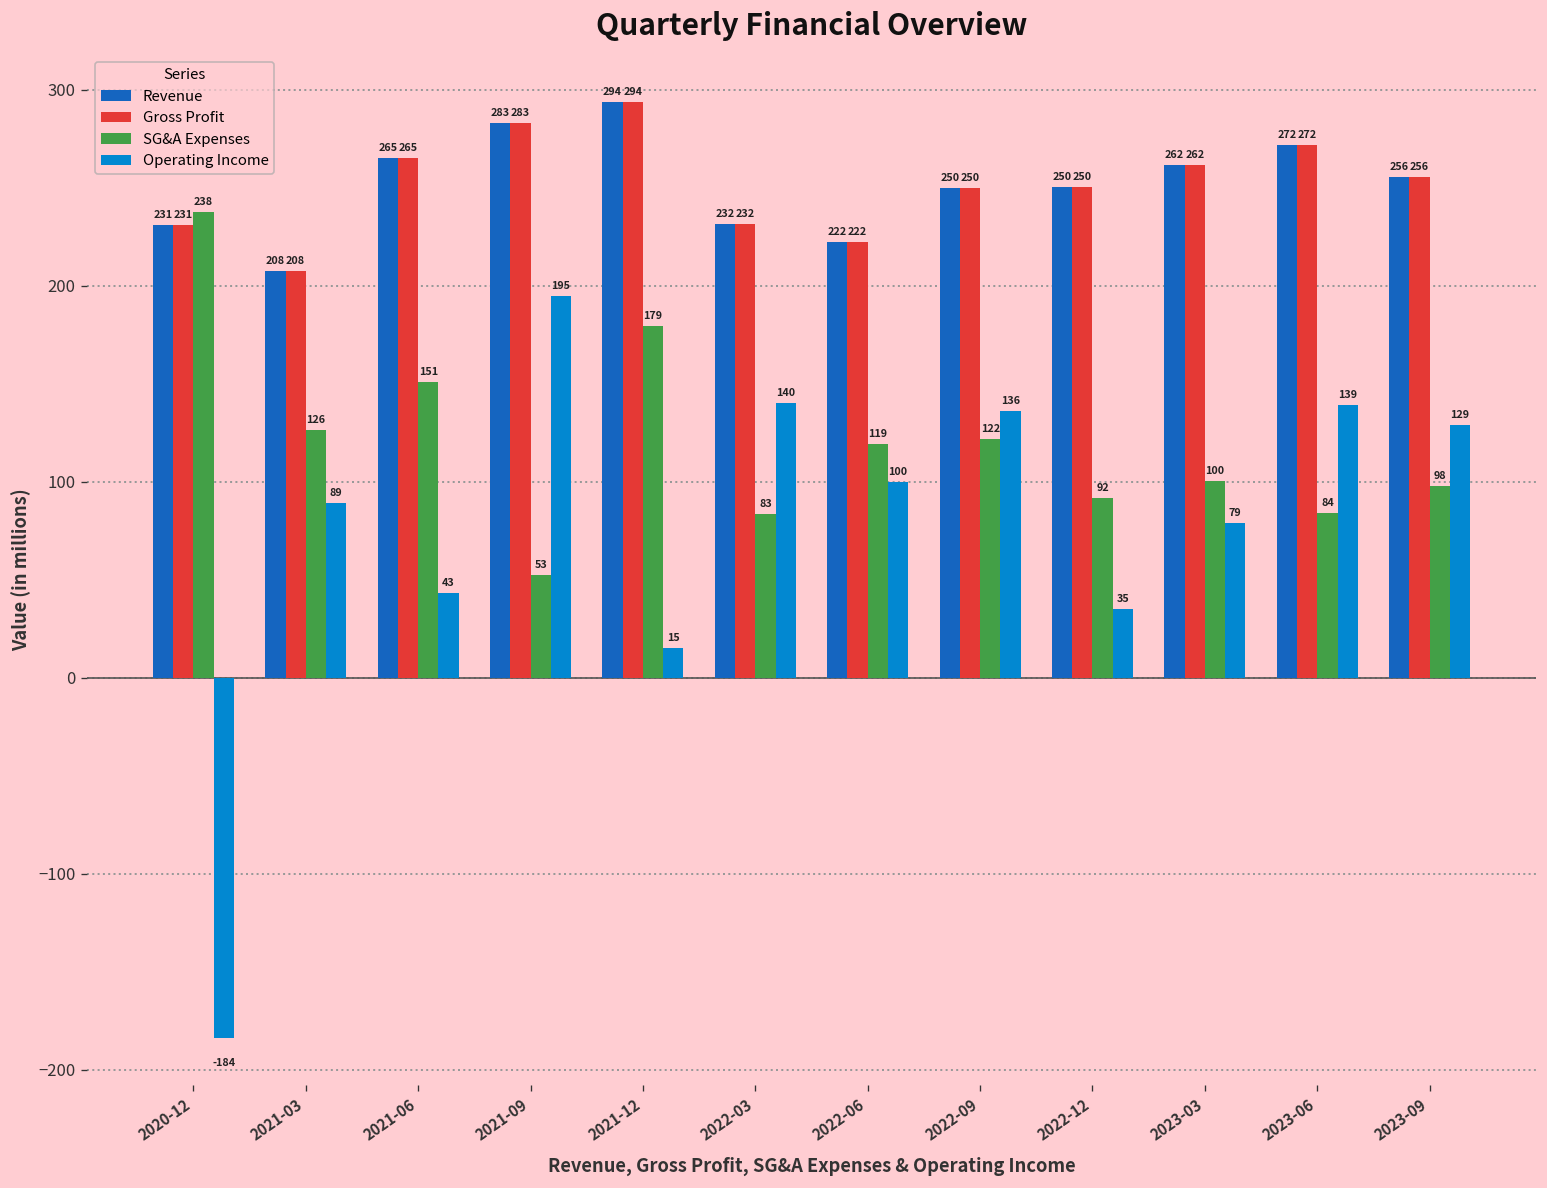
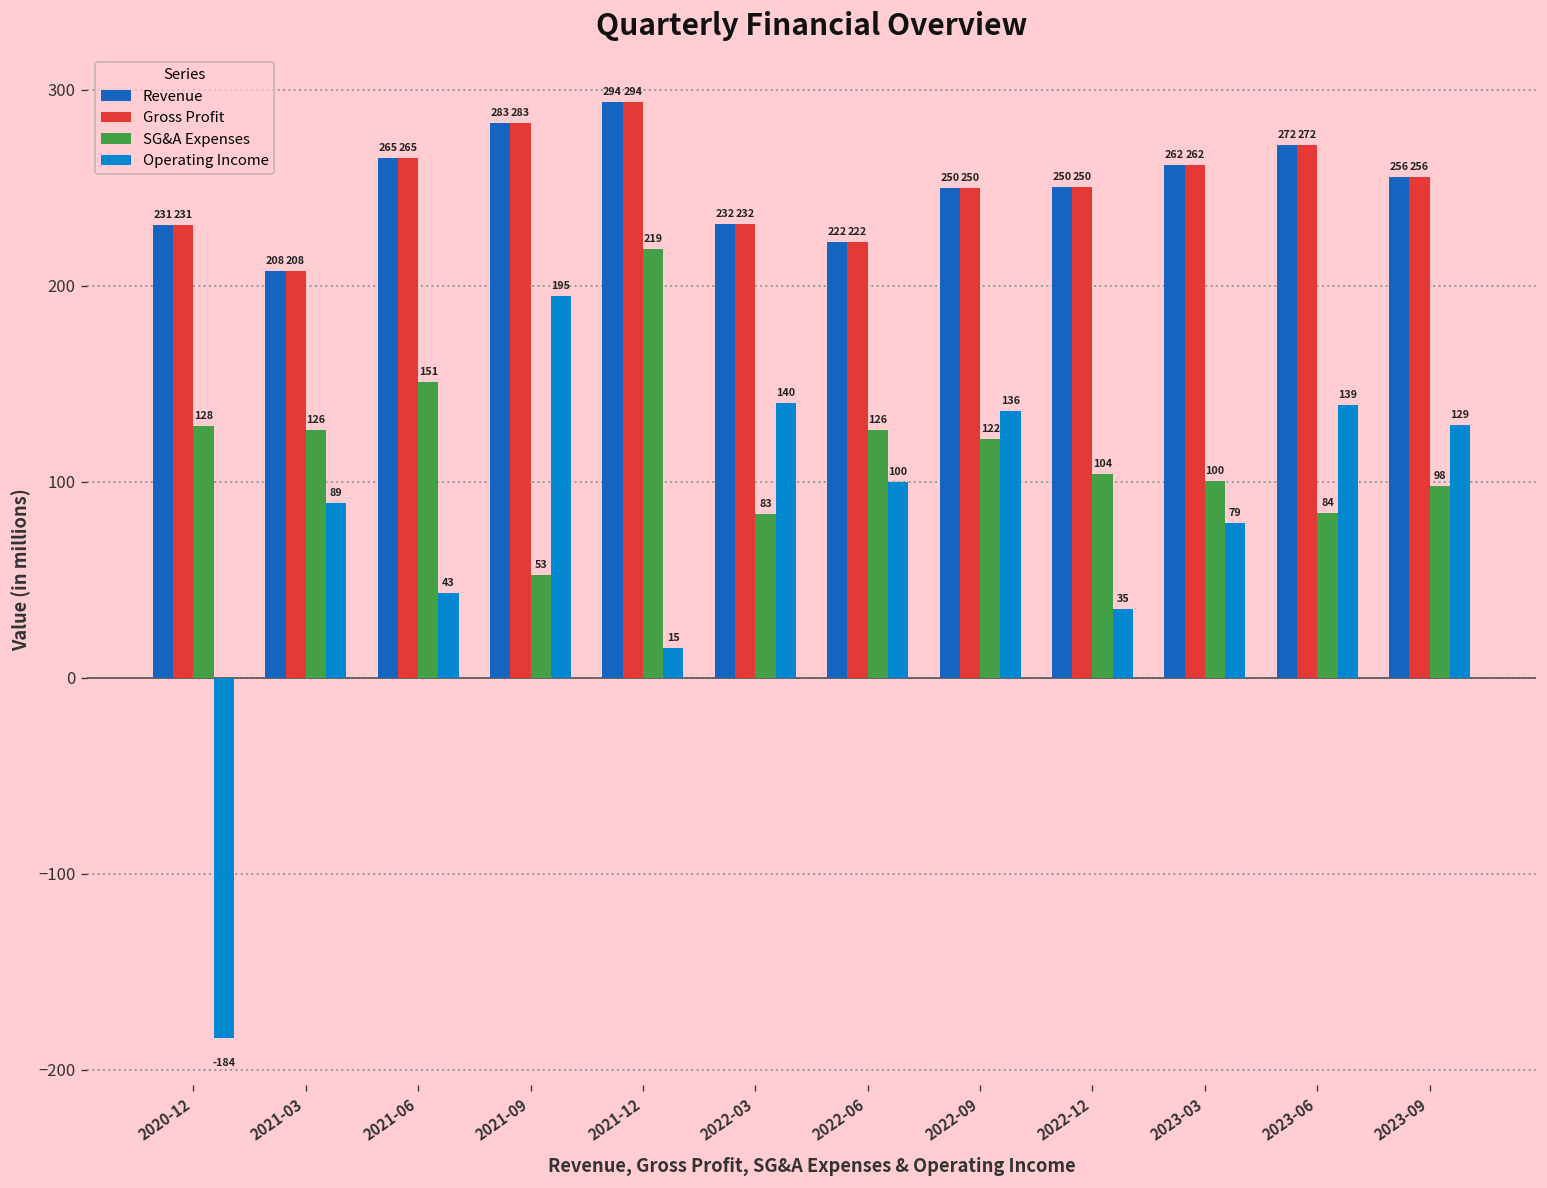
  {
    "Gross Profit": {
      "2020-12": 231,
      "2021-03": 208,
      "2021-06": 265,
      "2021-09": 283,
      "2021-12": 294,
      "2022-03": 232,
      "2022-06": 222,
      "2022-09": 250,
      "2022-12": 250,
      "2023-03": 262,
      "2023-06": 272,
      "2023-09": 256
    },
    "SG&A Expenses": {
-     "2020-12": 238,
+     "2020-12": 128,
      "2021-03": 126,
      "2021-06": 151,
      "2021-09": 53,
-     "2021-12": 179,
+     "2021-12": 219,
      "2022-03": 83,
-     "2022-06": 119,
+     "2022-06": 126,
      "2022-09": 122,
-     "2022-12": 92,
+     "2022-12": 104,
      "2023-03": 100,
      "2023-06": 84,
      "2023-09": 98
    }
  }
